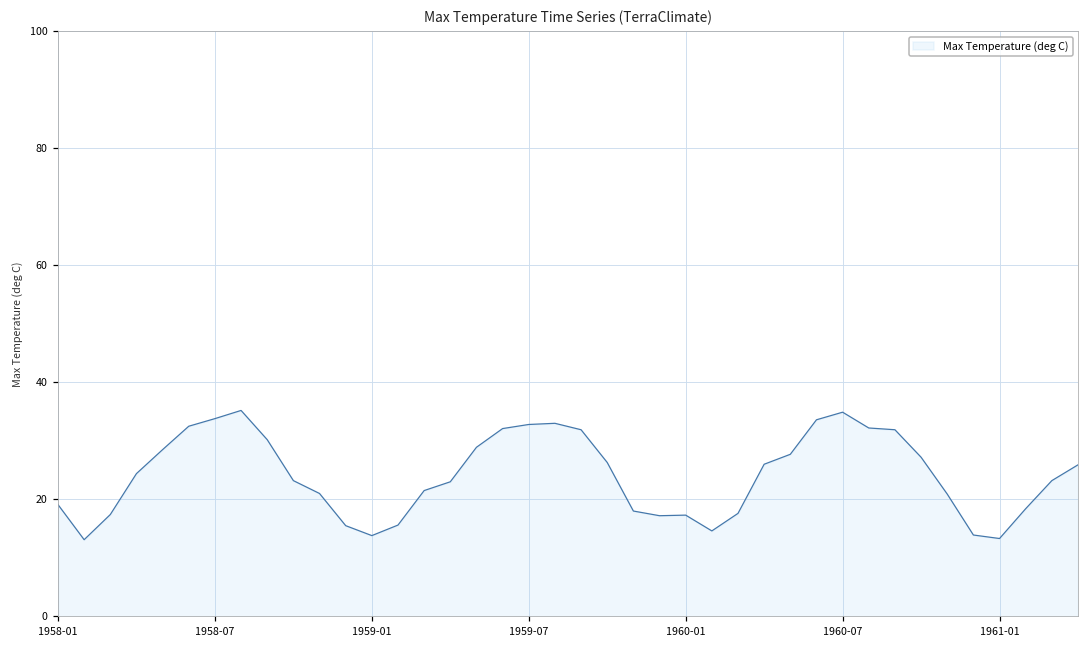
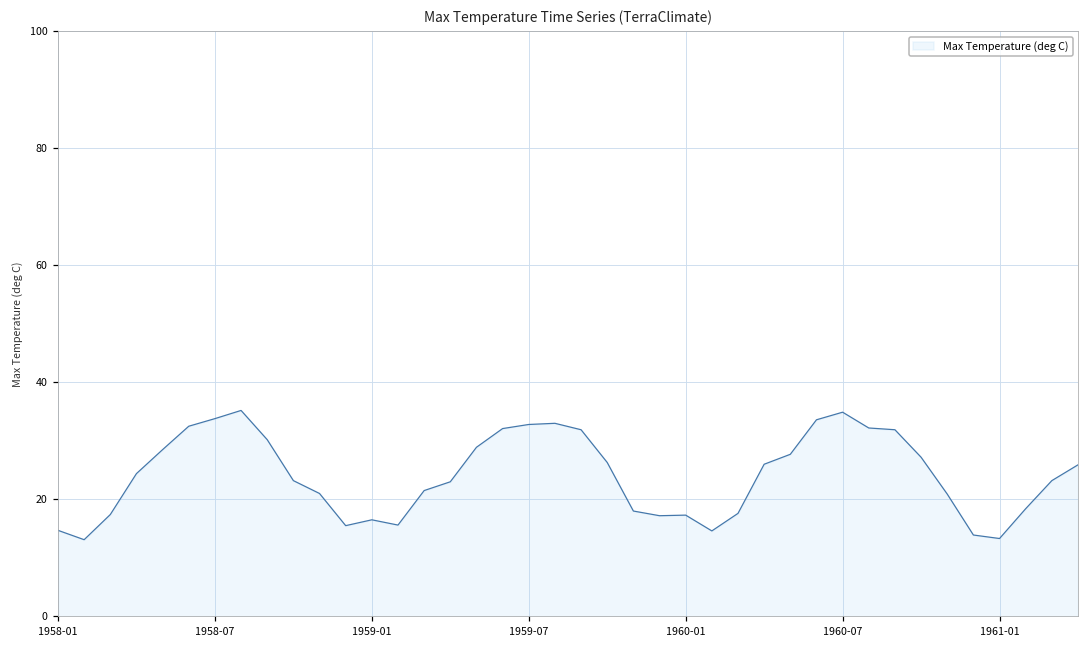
  {
-   "1958-01": 19,
+   "1958-01": 15,
    "1958-07": 34,
-   "1959-01": 14,
+   "1959-01": 17,
    "1959-07": 33,
    "1960-01": 17,
    "1960-07": 35,
    "1961-01": 13
  }
